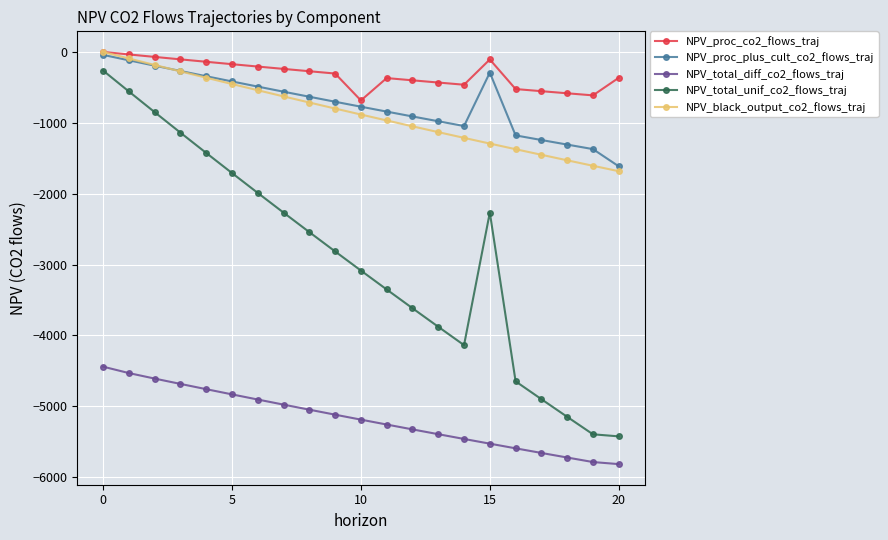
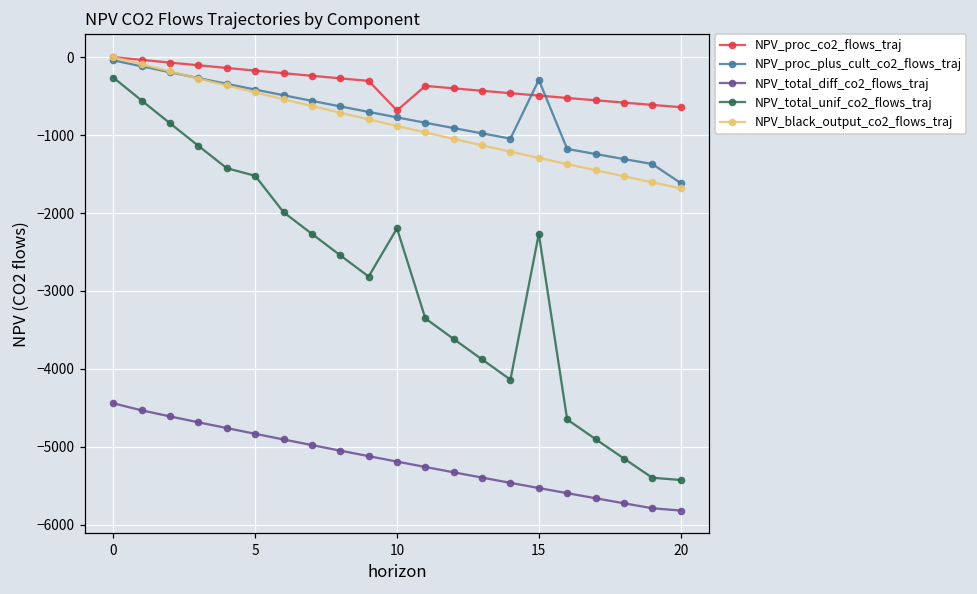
  {
    "NPV_proc_co2_flows_traj": {
      "5": -200,
      "10": -700,
-     "15": -100,
-     "20": -400
+     "15": -500,
+     "20": -600
    },
    "NPV_proc_plus_cult_co2_flows_traj": {
      "0": 0,
      "5": -400,
      "10": -800,
      "15": -300,
      "20": -1600
    },
    "NPV_total_diff_co2_flows_traj": {
      "0": -4400,
      "5": -4800,
      "10": -5200,
      "15": -5500,
      "20": -5800
    },
    "NPV_total_unif_co2_flows_traj": {
      "0": -300,
-     "5": -1700,
-     "10": -3100,
+     "5": -1500,
+     "10": -2200,
      "15": -2300,
      "20": -5400
    },
    "NPV_black_output_co2_flows_traj": {
      "5": -500,
      "10": -900,
      "15": -1300,
      "20": -1700
    }
  }
